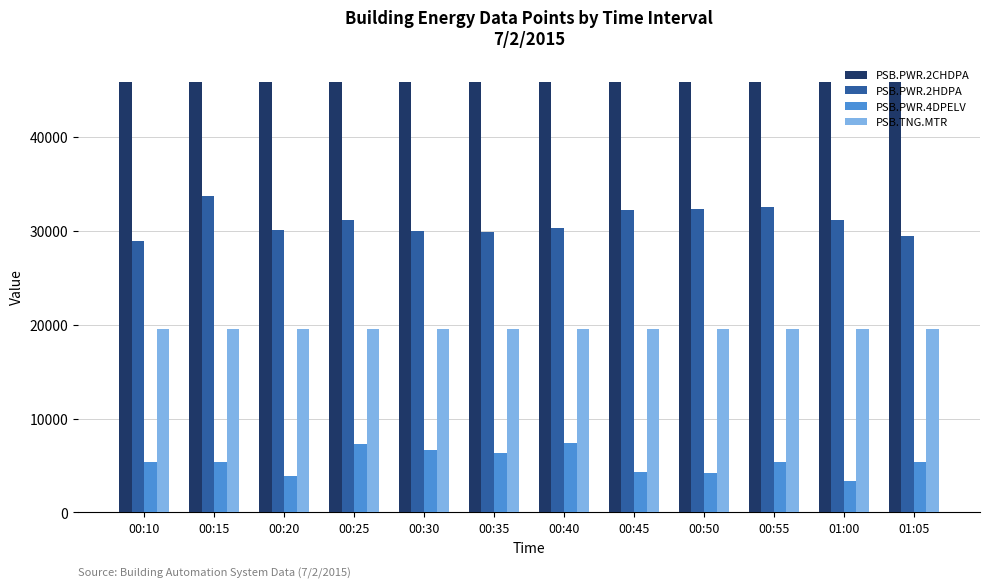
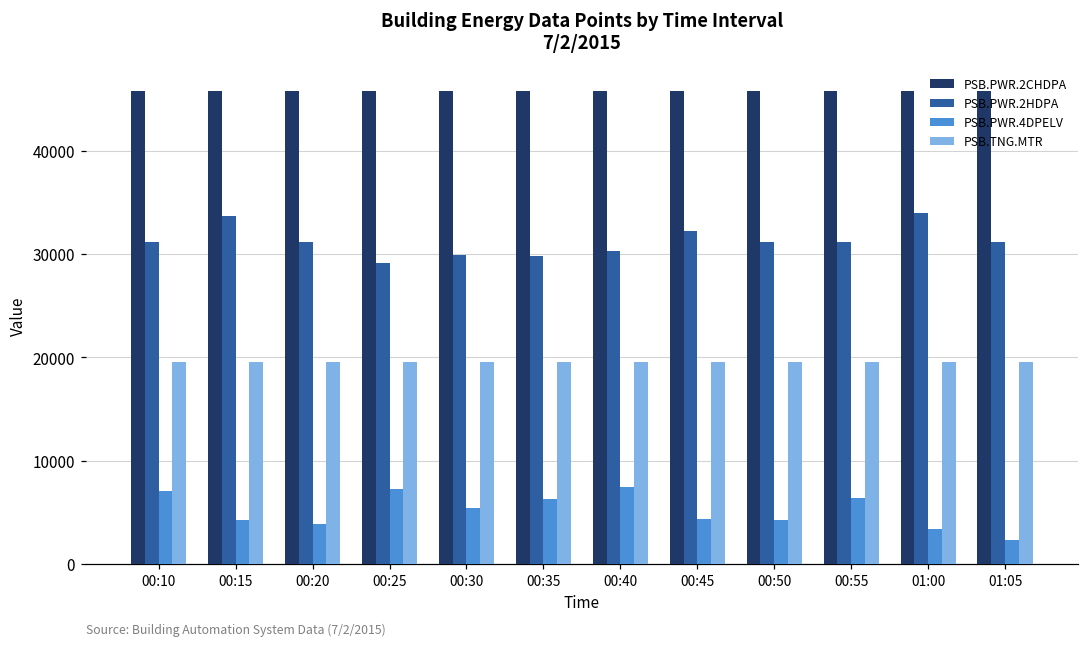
  {
    "PSB.PWR.2CHDPA": {
      "00:10": 46000,
      "00:15": 46000,
      "00:20": 46000,
      "00:25": 46000,
      "00:30": 46000,
      "00:35": 46000,
      "00:40": 46000,
      "00:45": 46000,
      "00:50": 46000,
      "00:55": 46000,
      "01:00": 46000,
      "01:05": 46000
    },
    "PSB.PWR.2HDPA": {
-     "00:10": 29000,
+     "00:10": 31000,
      "00:15": 34000,
-     "00:20": 30000,
-     "00:25": 31000,
+     "00:20": 31000,
+     "00:25": 29000,
      "00:30": 30000,
      "00:35": 30000,
      "00:40": 30000,
      "00:45": 32000,
-     "00:50": 32000,
-     "00:55": 33000,
-     "01:00": 31000,
-     "01:05": 29000
+     "00:50": 31000,
+     "00:55": 31000,
+     "01:00": 34000,
+     "01:05": 31000
    },
    "PSB.PWR.4DPELV": {
-     "00:10": 5000,
-     "00:15": 5000,
+     "00:10": 7000,
+     "00:15": 4000,
      "00:20": 4000,
      "00:25": 7000,
-     "00:30": 7000,
+     "00:30": 5000,
      "00:35": 6000,
      "00:40": 7000,
      "00:45": 4000,
      "00:50": 4000,
-     "00:55": 5000,
+     "00:55": 6000,
      "01:00": 3000,
-     "01:05": 5000
+     "01:05": 2000
    },
    "PSB.TNG.MTR": {
      "00:10": 20000,
      "00:15": 20000,
      "00:20": 20000,
      "00:25": 20000,
      "00:30": 20000,
      "00:35": 20000,
      "00:40": 20000,
      "00:45": 20000,
      "00:50": 20000,
      "00:55": 20000,
      "01:00": 20000,
      "01:05": 20000
    }
  }
